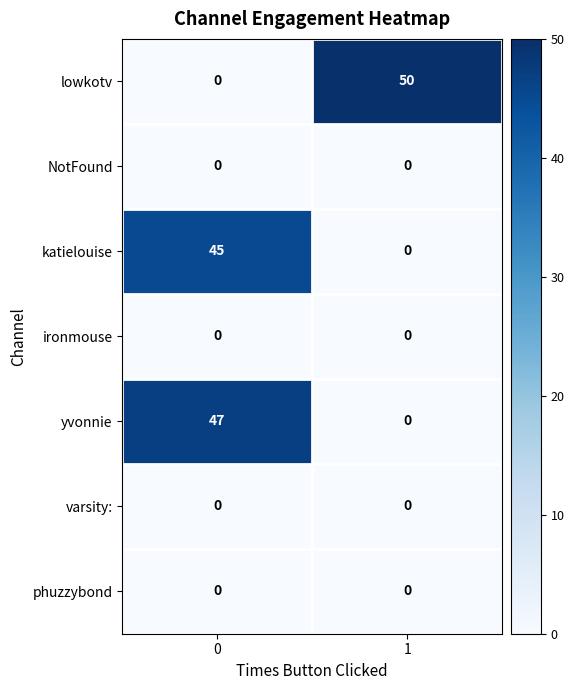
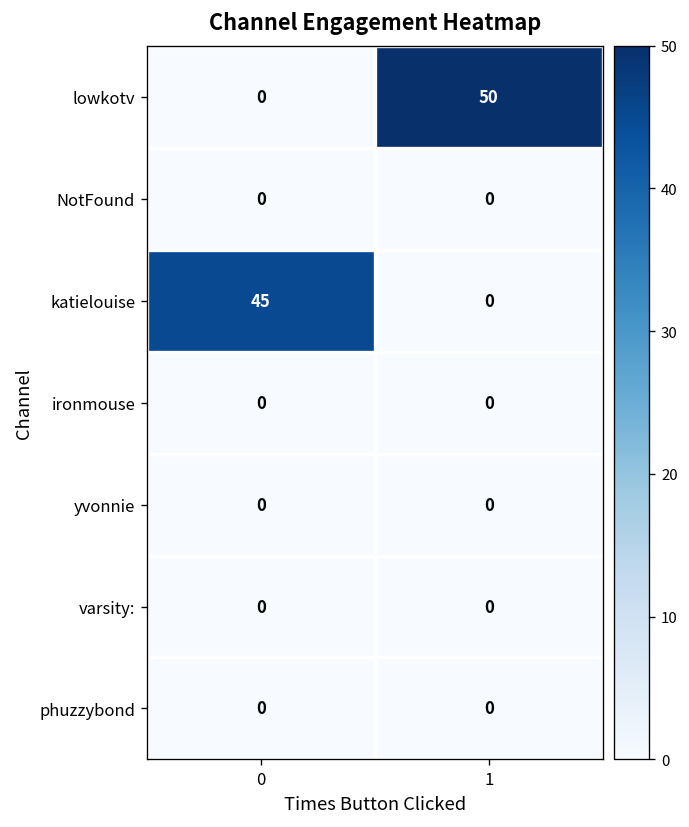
  {
    "lowkotv": {
      "0": 0,
      "1": 50
    },
    "NotFound": {
      "0": 0,
      "1": 0
    },
    "katielouise": {
      "0": 45,
      "1": 0
    },
    "ironmouse": {
      "0": 0,
      "1": 0
    },
    "yvonnie": {
-     "0": 47,
+     "0": 0,
      "1": 0
    },
    "varsity:": {
      "0": 0,
      "1": 0
    },
    "phuzzybond": {
      "0": 0,
      "1": 0
    }
  }
